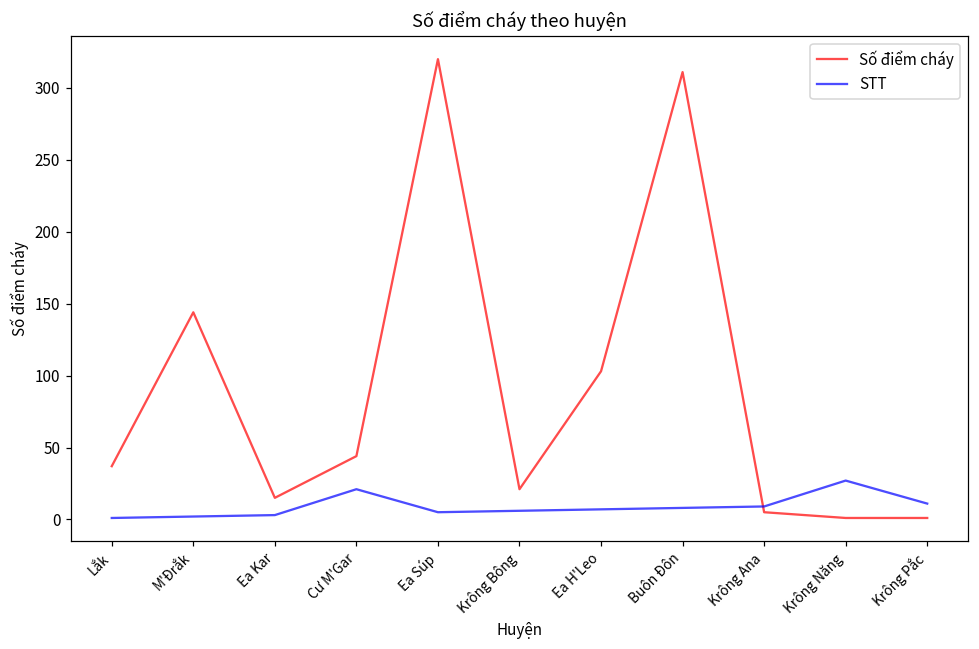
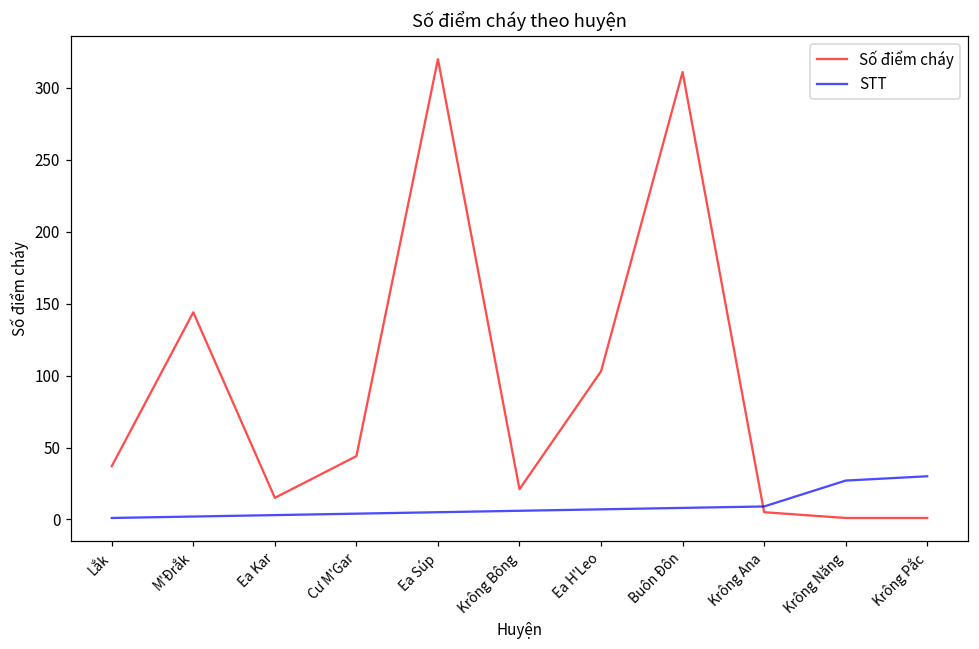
  {
    "Số điểm cháy": {
      "Lắk": 37,
      "M'Đrắk": 144,
      "Ea Kar": 15,
      "Cư M'Gar": 44,
      "Ea Súp": 320,
      "Krông Bông": 21,
      "Ea H'Leo": 103,
      "Buôn Đôn": 311,
      "Krông Ana": 5,
      "Krông Năng": 1,
      "Krông Pắc": 1
    },
    "STT": {
      "Lắk": 1,
      "M'Đrắk": 2,
      "Ea Kar": 3,
-     "Cư M'Gar": 21,
+     "Cư M'Gar": 4,
      "Ea Súp": 5,
      "Krông Bông": 6,
      "Ea H'Leo": 7,
      "Buôn Đôn": 8,
      "Krông Ana": 9,
      "Krông Năng": 27,
-     "Krông Pắc": 11
+     "Krông Pắc": 30
    }
  }
